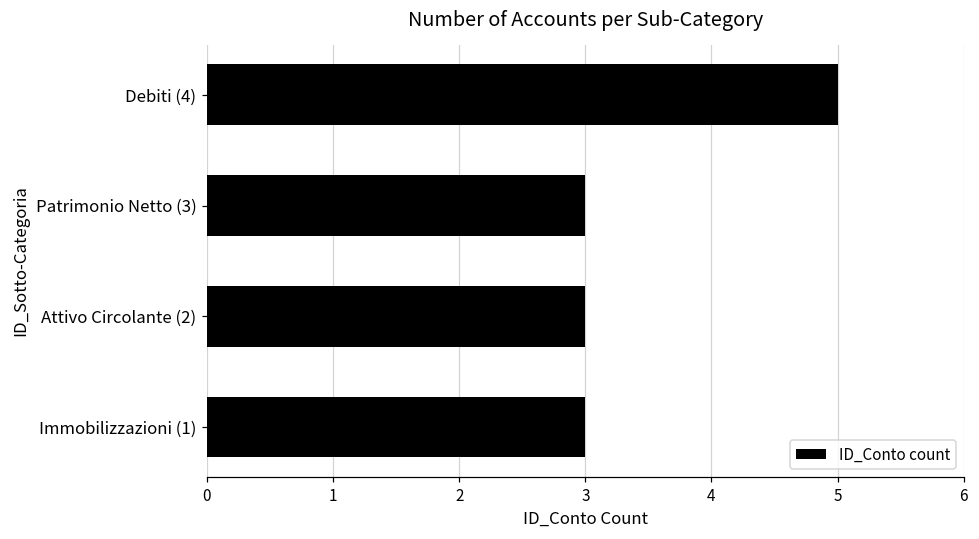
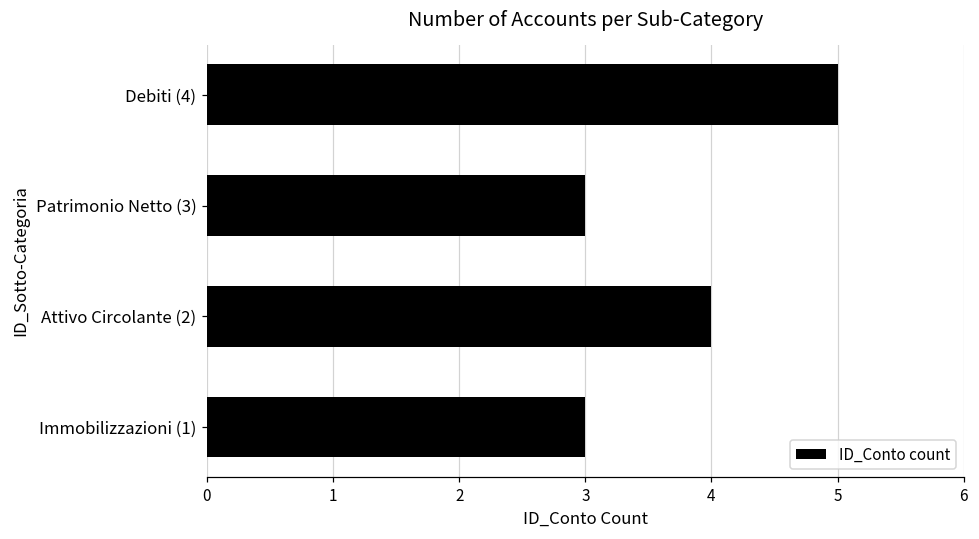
  {
    "Debiti (4)": 5,
    "Patrimonio Netto (3)": 3,
-   "Attivo Circolante (2)": 3,
+   "Attivo Circolante (2)": 4,
    "Immobilizzazioni (1)": 3
  }
